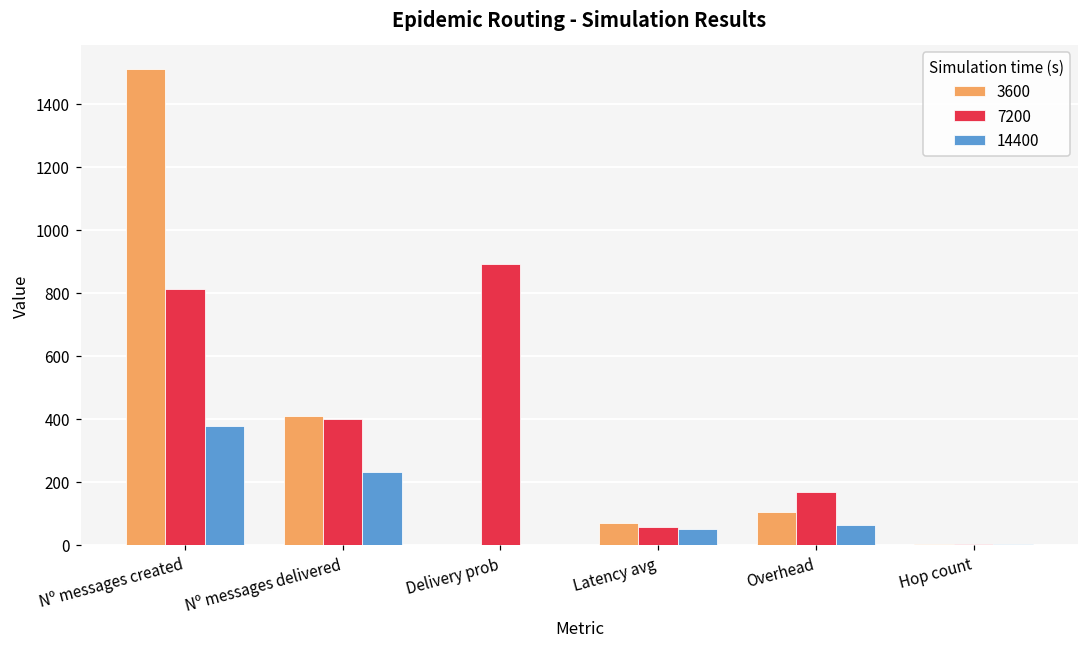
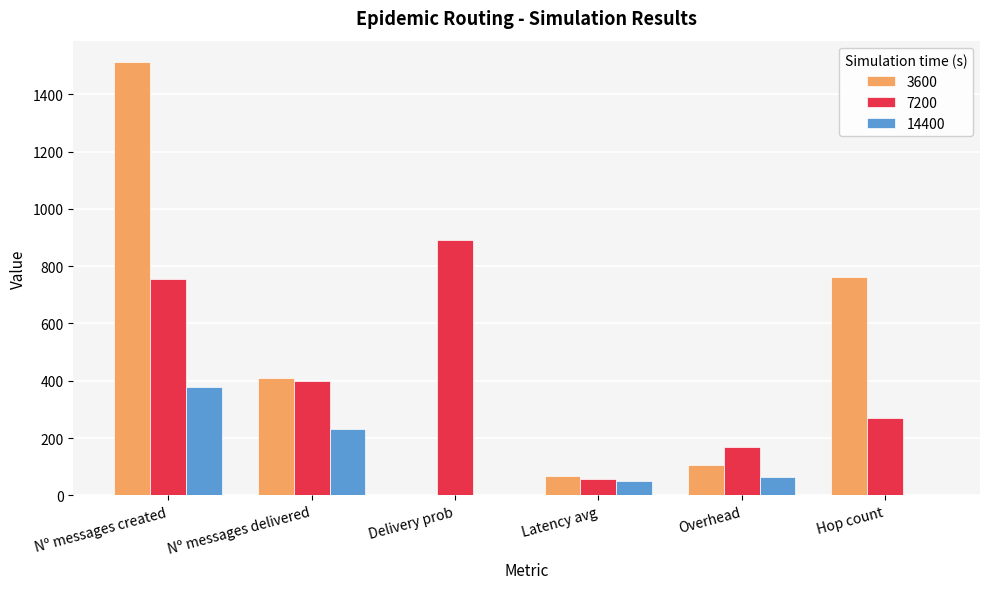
  {
    "3600": {
      "Nº messages created": 1510,
      "Nº messages delivered": 410,
      "Latency avg": 70,
      "Overhead": 100,
-     "Hop count": 0
+     "Hop count": 760
    },
    "7200": {
-     "Nº messages created": 810,
+     "Nº messages created": 760,
      "Nº messages delivered": 400,
      "Delivery prob": 890,
      "Latency avg": 60,
      "Overhead": 170,
-     "Hop count": 0
+     "Hop count": 270
    },
    "14400": {
      "Nº messages created": 380,
      "Nº messages delivered": 230,
      "Latency avg": 50,
      "Overhead": 60
    }
  }
